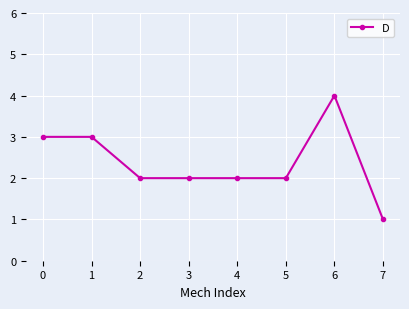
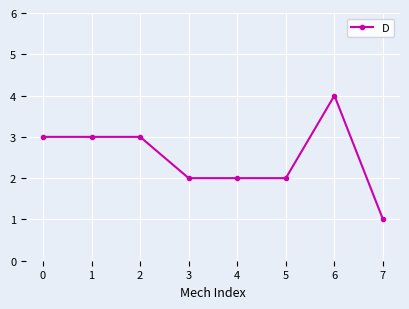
  {
    "0": 3,
    "1": 3,
-   "2": 2,
+   "2": 3,
    "3": 2,
    "4": 2,
    "5": 2,
    "6": 4,
    "7": 1
  }
